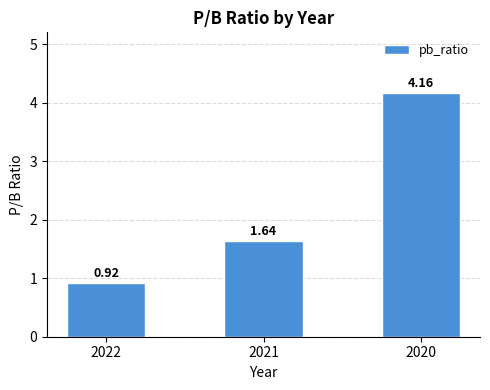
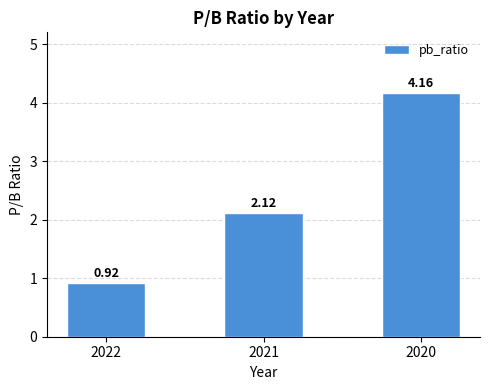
  {
    "2022": 0.92,
-   "2021": 1.64,
+   "2021": 2.12,
    "2020": 4.16
  }
